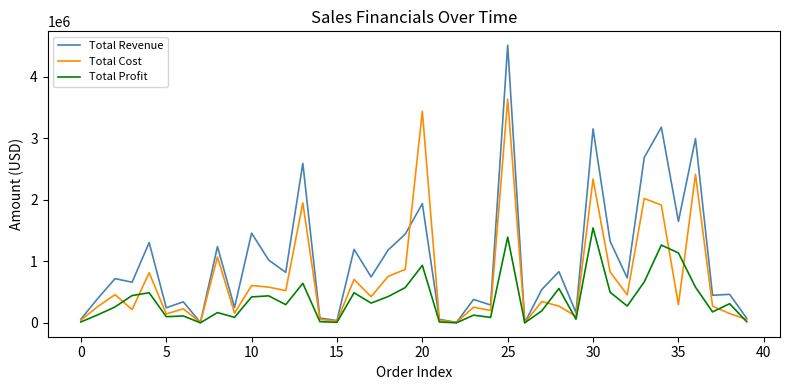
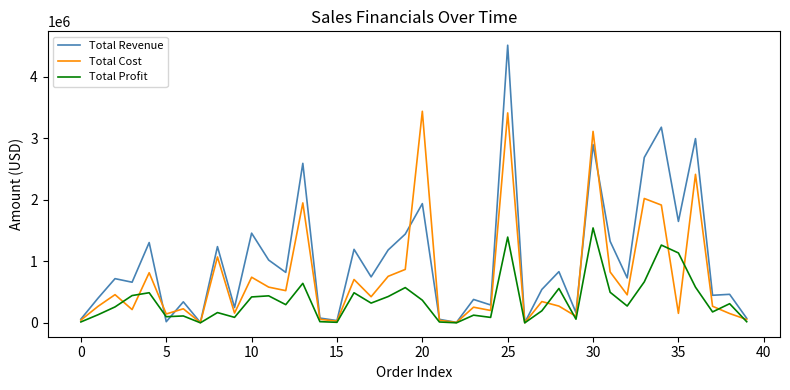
  {
    "Total Revenue": {
-     "5": 200000,
+     "5": 0,
      "10": 1500000,
      "20": 1900000,
      "25": 4500000,
-     "30": 3200000,
+     "30": 2900000,
      "35": 1600000
    },
    "Total Cost": {
      "5": 100000,
-     "10": 600000,
+     "10": 700000,
      "20": 3400000,
-     "25": 3600000,
-     "30": 2300000,
-     "35": 300000
+     "25": 3400000,
+     "30": 3100000,
+     "35": 200000
    },
    "Total Profit": {
      "5": 100000,
      "10": 400000,
-     "20": 900000,
+     "20": 400000,
      "25": 1400000,
      "30": 1500000,
      "35": 1100000
    }
  }
